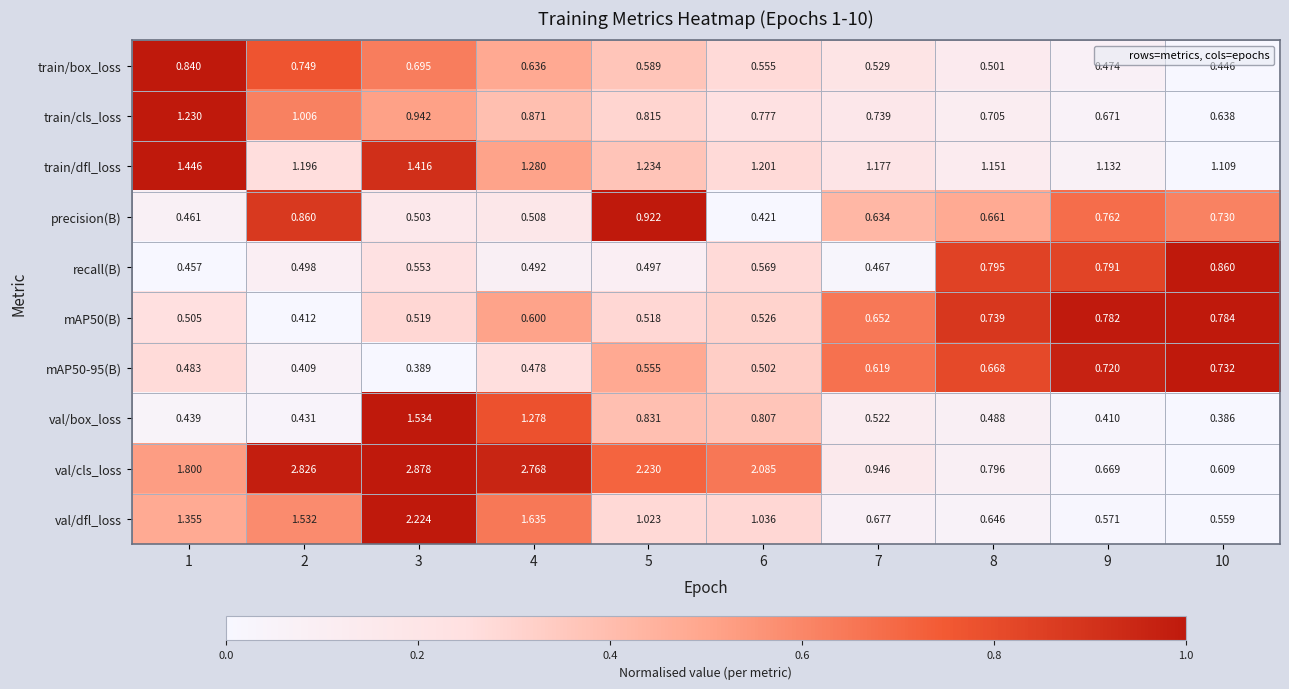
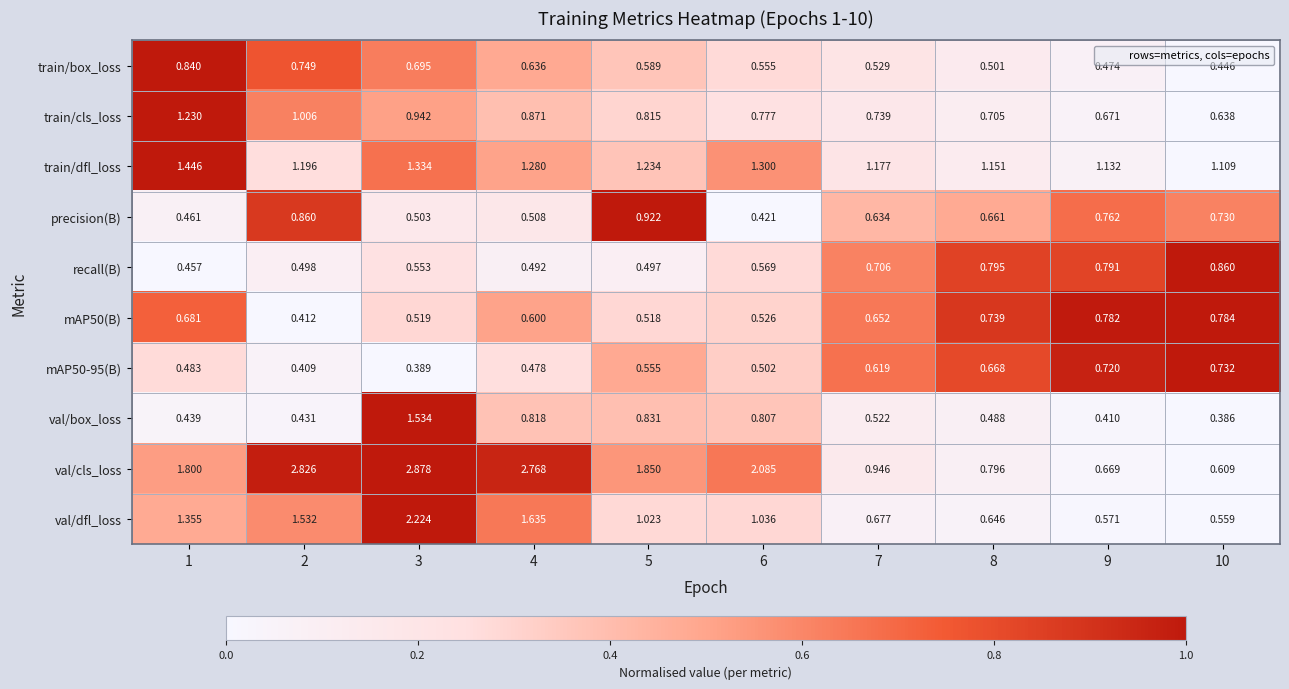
  {
    "train/box_loss": {
      "1": 0.840,
      "2": 0.749,
      "3": 0.695,
      "4": 0.636,
      "5": 0.589,
      "6": 0.555,
      "7": 0.529,
      "8": 0.501
    },
    "train/cls_loss": {
      "1": 1.230,
      "2": 1.006,
      "3": 0.942,
      "4": 0.871,
      "5": 0.815,
      "6": 0.777,
      "7": 0.739,
      "8": 0.705,
      "9": 0.671,
      "10": 0.638
    },
    "train/dfl_loss": {
      "1": 1.446,
      "2": 1.196,
-     "3": 1.416,
+     "3": 1.334,
      "4": 1.280,
      "5": 1.234,
-     "6": 1.201,
+     "6": 1.300,
      "7": 1.177,
      "8": 1.151,
      "9": 1.132,
      "10": 1.109
    },
    "precision(B)": {
      "1": 0.461,
      "2": 0.860,
      "3": 0.503,
      "4": 0.508,
      "5": 0.922,
      "6": 0.421,
      "7": 0.634,
      "8": 0.661,
      "9": 0.762,
      "10": 0.730
    },
    "recall(B)": {
      "1": 0.457,
      "2": 0.498,
      "3": 0.553,
      "4": 0.492,
      "5": 0.497,
      "6": 0.569,
-     "7": 0.467,
+     "7": 0.706,
      "8": 0.795,
      "9": 0.791,
      "10": 0.860
    },
    "mAP50(B)": {
-     "1": 0.505,
+     "1": 0.681,
      "2": 0.412,
      "3": 0.519,
      "4": 0.600,
      "5": 0.518,
      "6": 0.526,
      "7": 0.652,
      "8": 0.739,
      "9": 0.782,
      "10": 0.784
    },
    "mAP50-95(B)": {
      "1": 0.483,
      "2": 0.409,
      "3": 0.389,
      "4": 0.478,
      "5": 0.555,
      "6": 0.502,
      "7": 0.619,
      "8": 0.668,
      "9": 0.720,
      "10": 0.732
    },
    "val/box_loss": {
      "1": 0.439,
      "2": 0.431,
      "3": 1.534,
-     "4": 1.278,
+     "4": 0.818,
      "5": 0.831,
      "6": 0.807,
      "7": 0.522,
      "8": 0.488,
      "9": 0.410,
      "10": 0.386
    },
    "val/cls_loss": {
      "1": 1.800,
      "2": 2.826,
      "3": 2.878,
      "4": 2.768,
-     "5": 2.230,
+     "5": 1.850,
      "6": 2.085,
      "7": 0.946,
      "8": 0.796,
      "9": 0.669,
      "10": 0.609
    },
    "val/dfl_loss": {
      "1": 1.355,
      "2": 1.532,
      "3": 2.224,
      "4": 1.635,
      "5": 1.023,
      "6": 1.036,
      "7": 0.677,
      "8": 0.646,
      "9": 0.571,
      "10": 0.559
    }
  }
